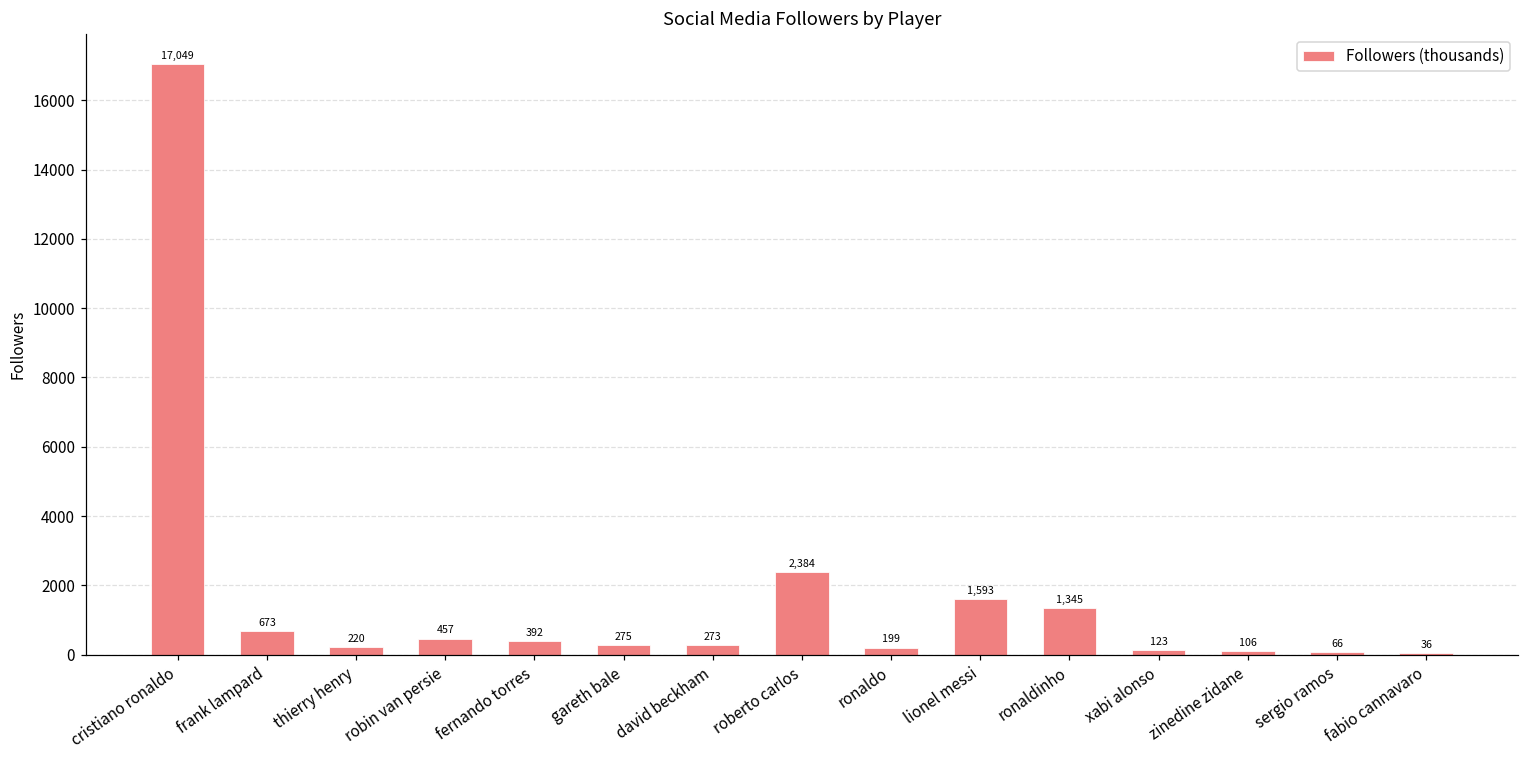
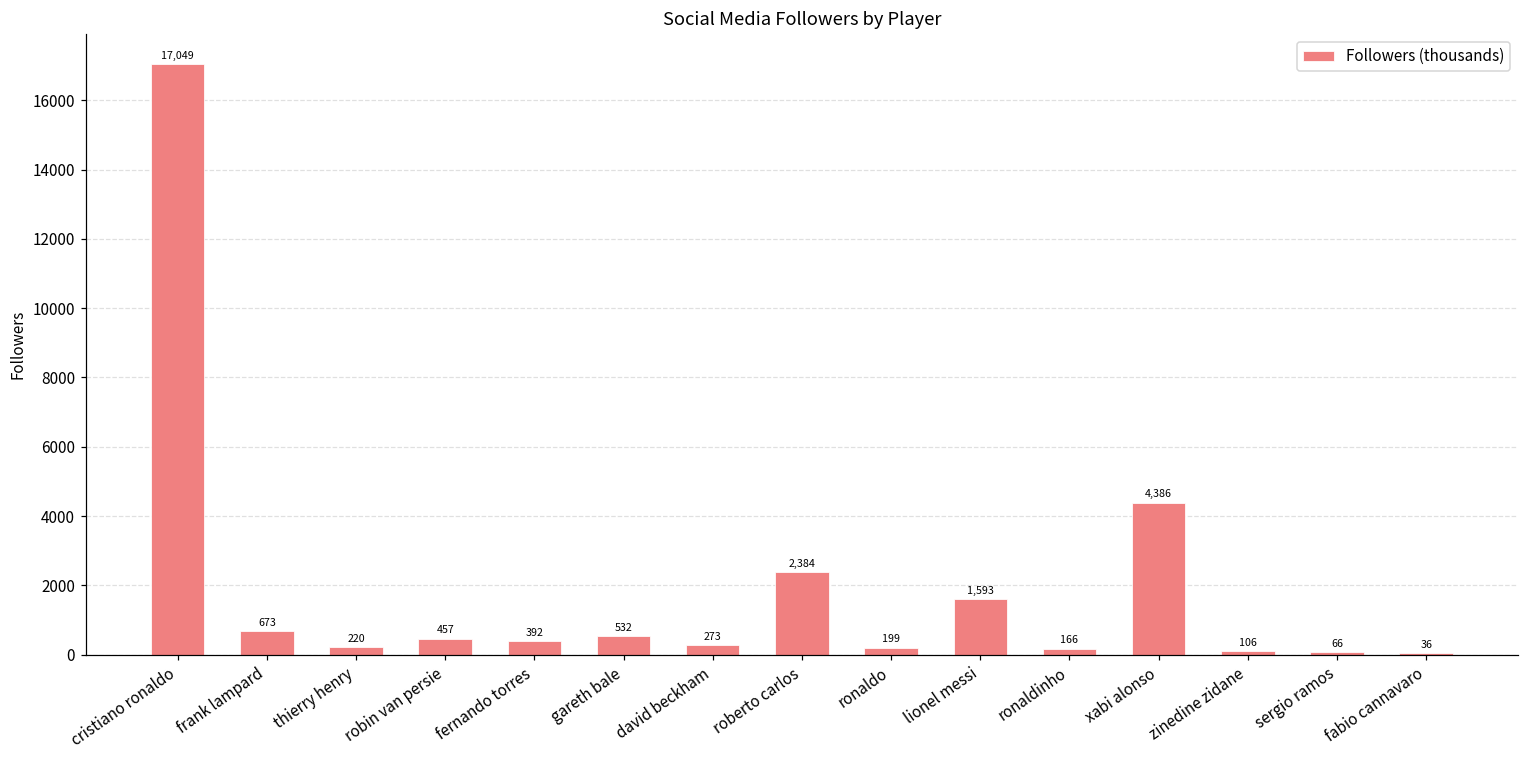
  {
    "cristiano ronaldo": "17,049",
    "frank lampard": "673",
    "thierry henry": "220",
    "robin van persie": "457",
    "fernando torres": "392",
-   "gareth bale": "275",
+   "gareth bale": "532",
    "david beckham": "273",
    "roberto carlos": "2,384",
    "ronaldo": "199",
    "lionel messi": "1,593",
-   "ronaldinho": "1,345",
-   "xabi alonso": "123",
+   "ronaldinho": "166",
+   "xabi alonso": "4,386",
    "zinedine zidane": "106",
    "sergio ramos": "66",
    "fabio cannavaro": "36"
  }
